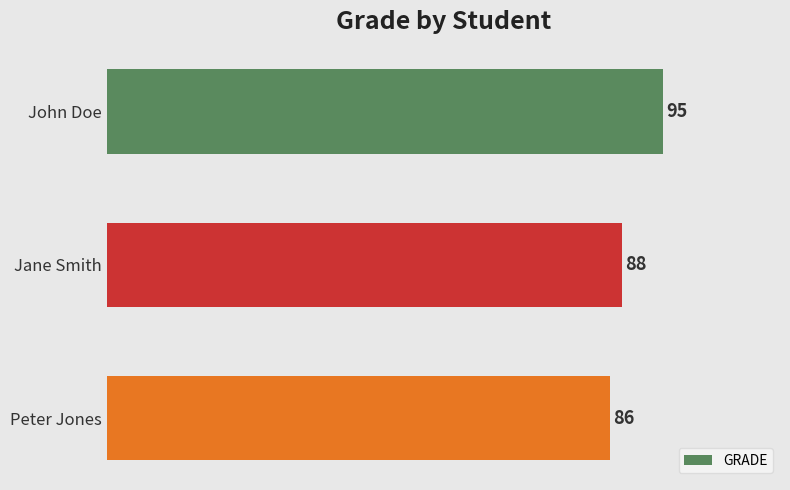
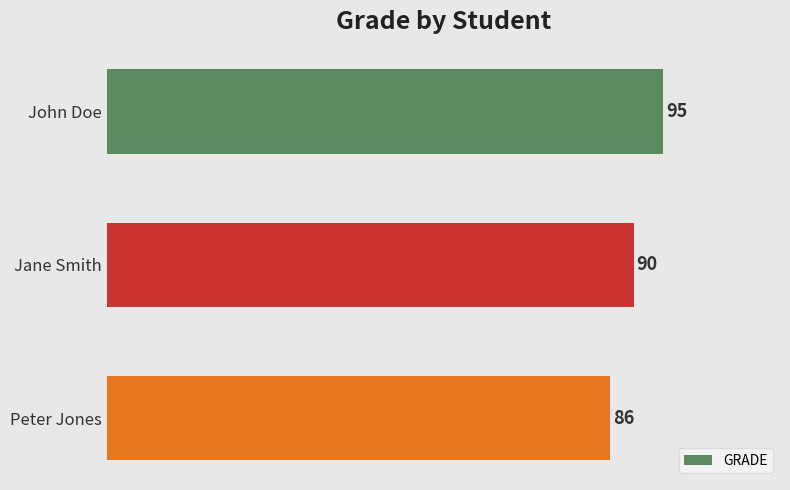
  {
    "John Doe": 95,
-   "Jane Smith": 88,
+   "Jane Smith": 90,
    "Peter Jones": 86
  }
